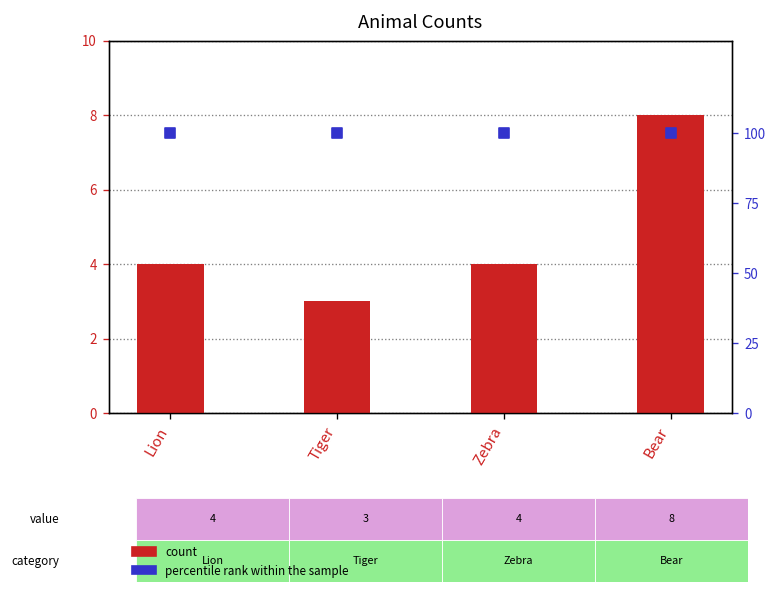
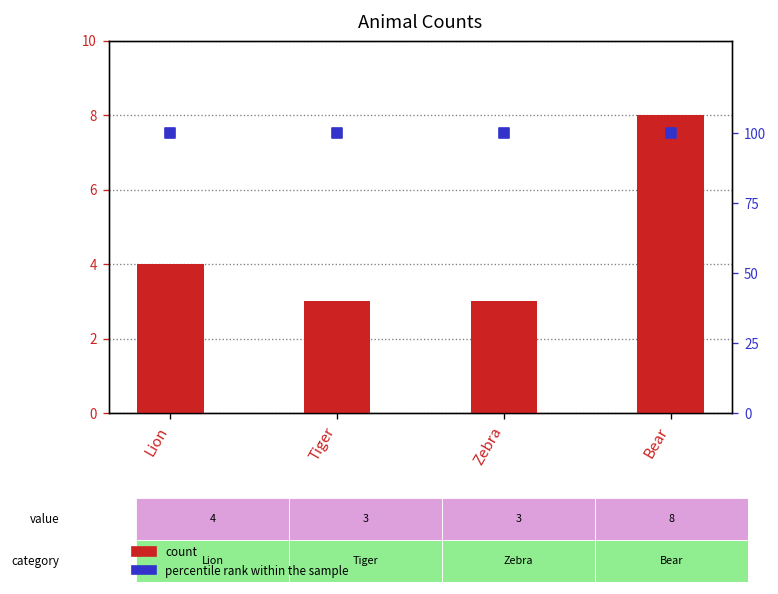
  {
    "count": {
-     "Zebra": 4
+     "Zebra": 3
    }
  }
